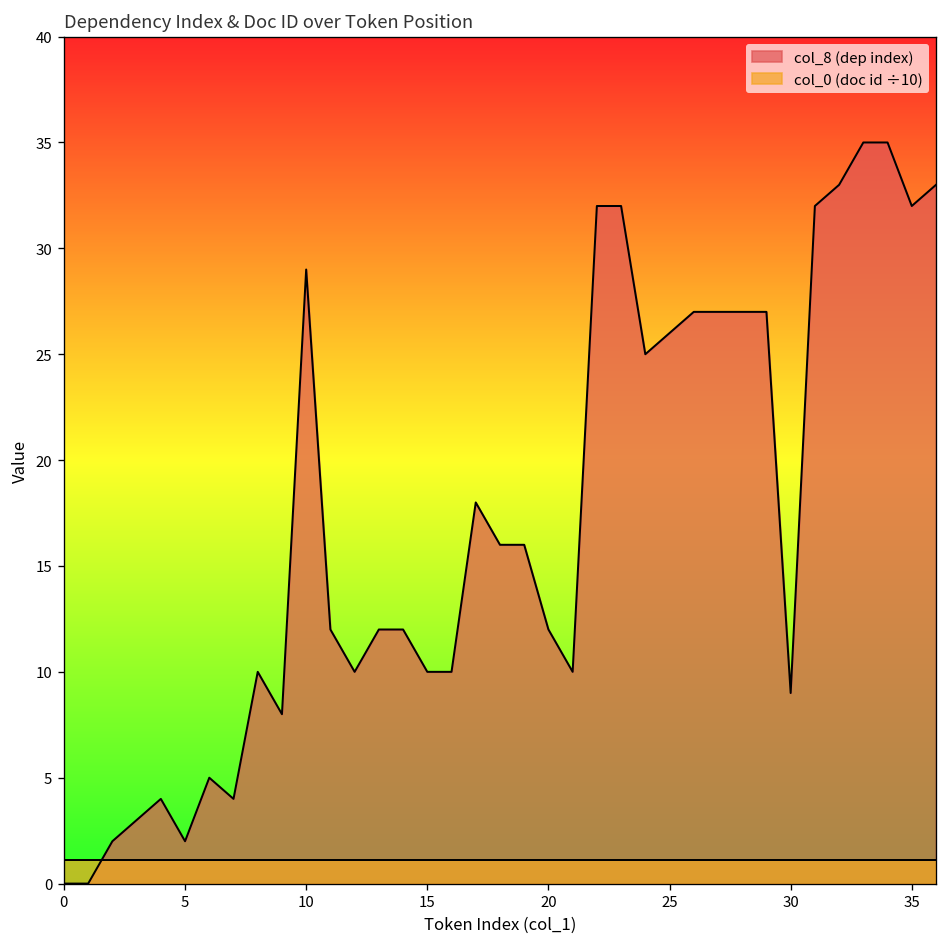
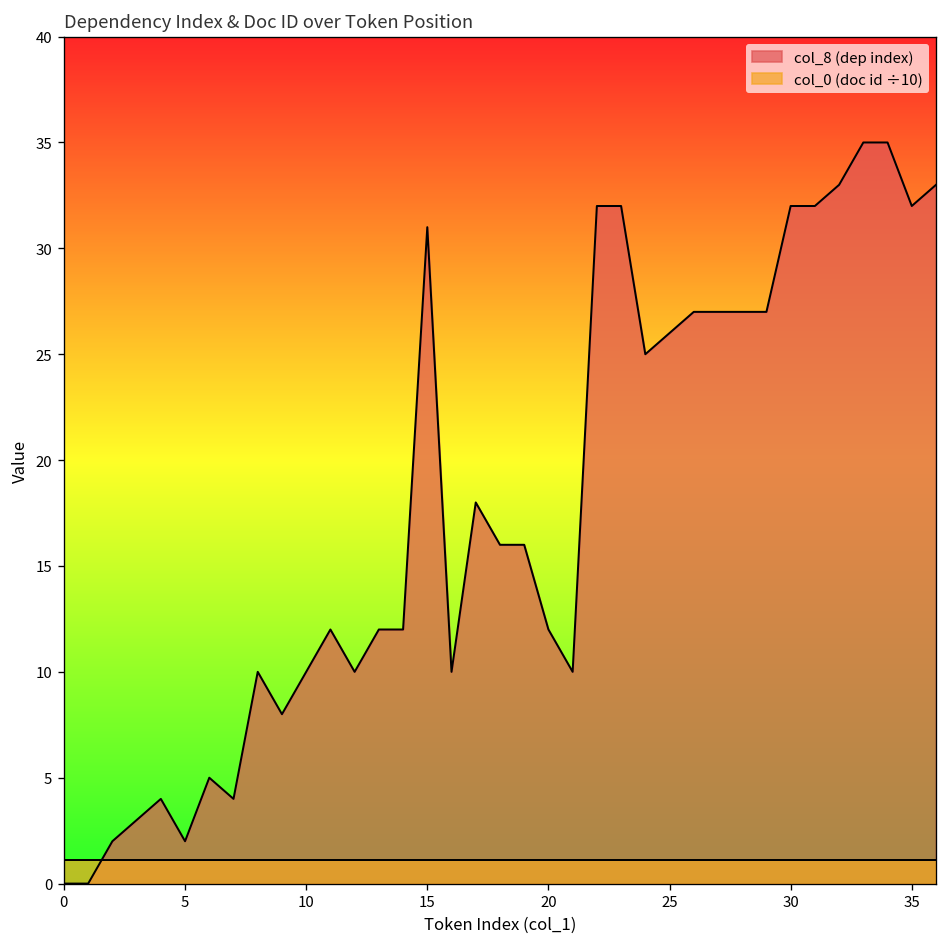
  {
    "col_8 (dep index)": {
      "0": 0,
      "5": 2,
-     "10": 29,
-     "15": 10,
+     "10": 10,
+     "15": 31,
      "20": 12,
      "25": 26,
-     "30": 9,
+     "30": 32,
      "35": 32
    },
    "col_0 (doc id ÷10)": {
      "0": 1,
      "5": 1,
      "10": 1,
      "15": 1,
      "20": 1,
      "25": 1,
      "30": 1,
      "35": 1
    }
  }
